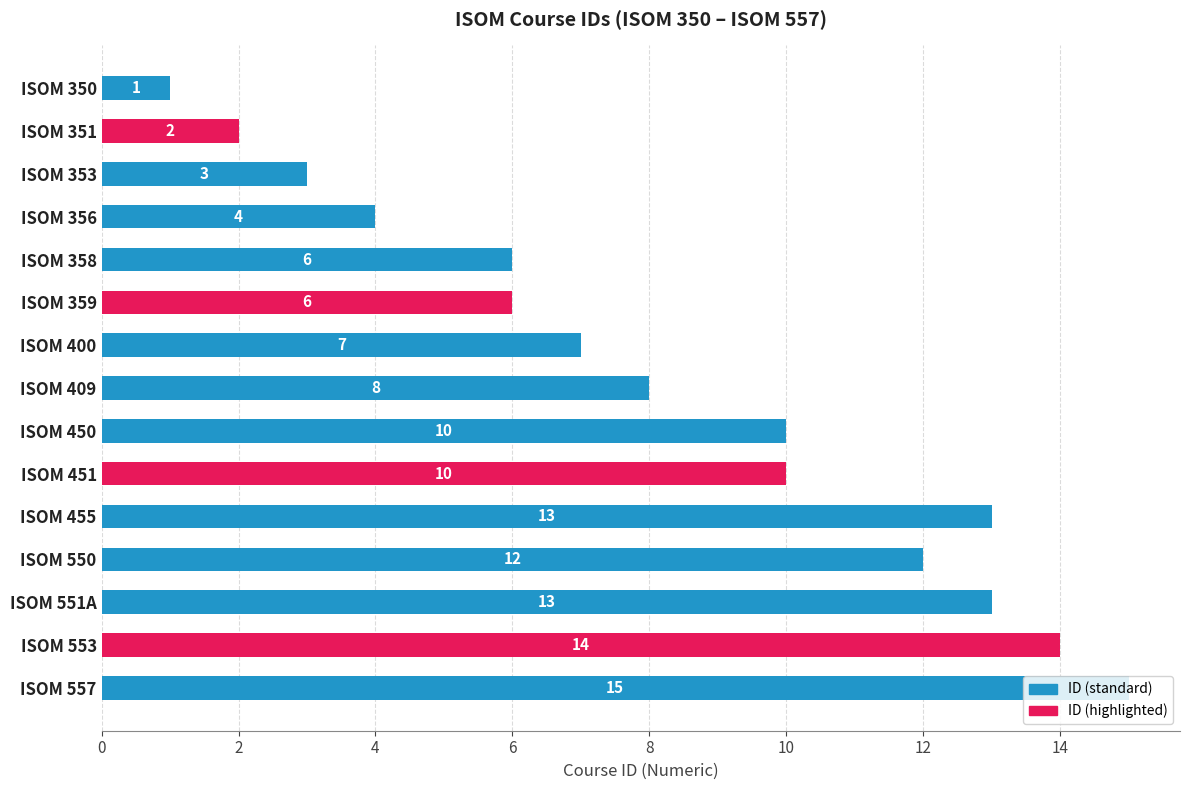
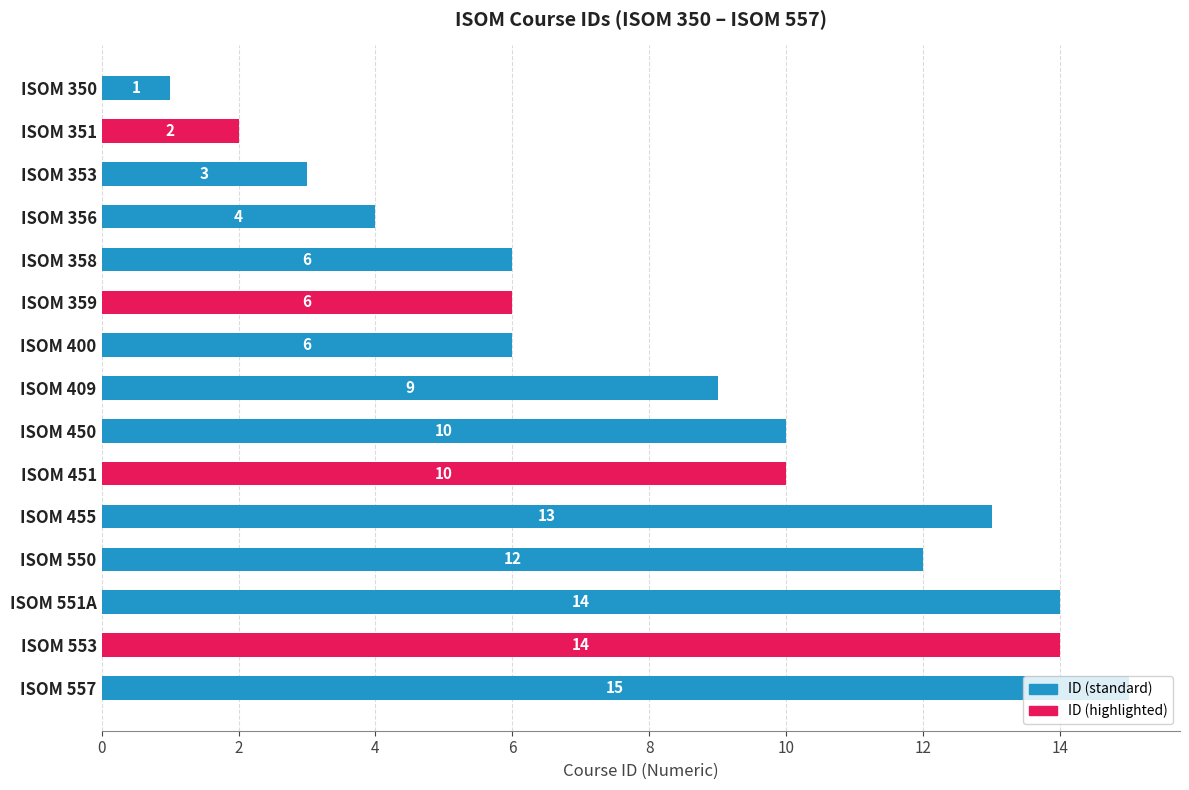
  {
    "ISOM 350": 1,
    "ISOM 351": 2,
    "ISOM 353": 3,
    "ISOM 356": 4,
    "ISOM 358": 6,
    "ISOM 359": 6,
-   "ISOM 400": 7,
-   "ISOM 409": 8,
+   "ISOM 400": 6,
+   "ISOM 409": 9,
    "ISOM 450": 10,
    "ISOM 451": 10,
    "ISOM 455": 13,
    "ISOM 550": 12,
-   "ISOM 551A": 13,
+   "ISOM 551A": 14,
    "ISOM 553": 14
  }
